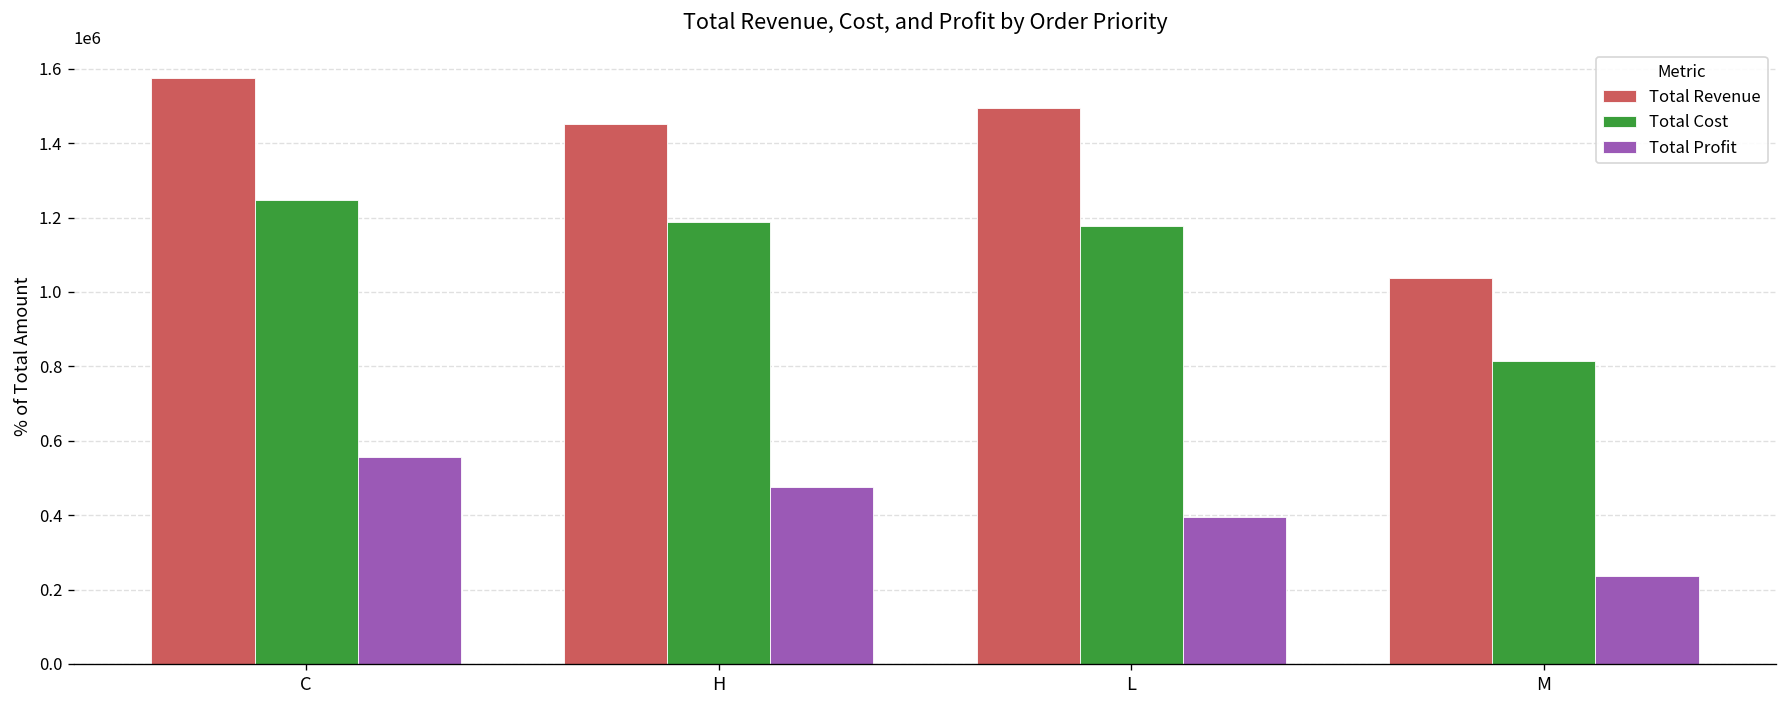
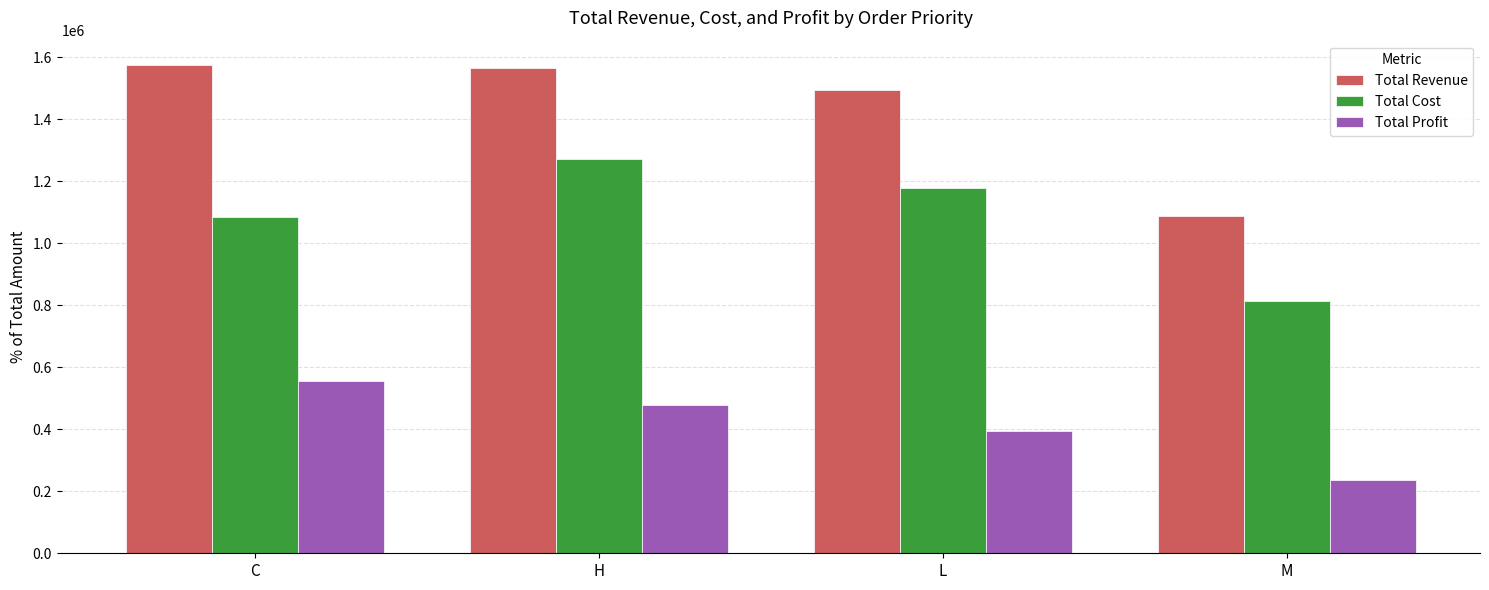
  {
    "Total Revenue": {
      "C": 1570000,
-     "H": 1450000,
+     "H": 1570000,
      "L": 1490000,
-     "M": 1040000
+     "M": 1090000
    },
    "Total Cost": {
-     "C": 1250000,
-     "H": 1190000,
+     "C": 1090000,
+     "H": 1270000,
      "L": 1180000,
      "M": 810000
    },
    "Total Profit": {
      "C": 560000,
      "H": 480000,
      "L": 390000,
      "M": 240000
    }
  }
